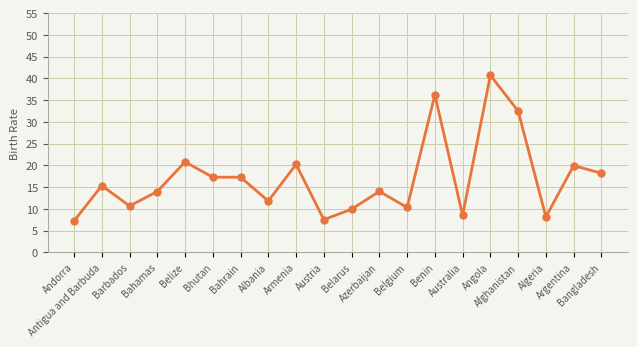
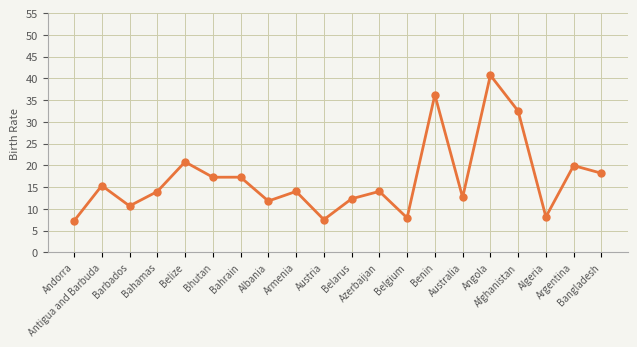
  {
    "Andorra": 7,
    "Antigua and Barbuda": 15,
    "Barbados": 11,
    "Bahamas": 14,
    "Belize": 21,
    "Bhutan": 17,
    "Bahrain": 17,
    "Albania": 12,
-   "Armenia": 20,
+   "Armenia": 14,
    "Austria": 8,
-   "Belarus": 10,
+   "Belarus": 12,
    "Azerbaijan": 14,
-   "Belgium": 10,
+   "Belgium": 8,
    "Benin": 36,
-   "Australia": 9,
+   "Australia": 13,
    "Angola": 41,
    "Afghanistan": 32,
    "Algeria": 8,
    "Argentina": 20,
    "Bangladesh": 18
  }
